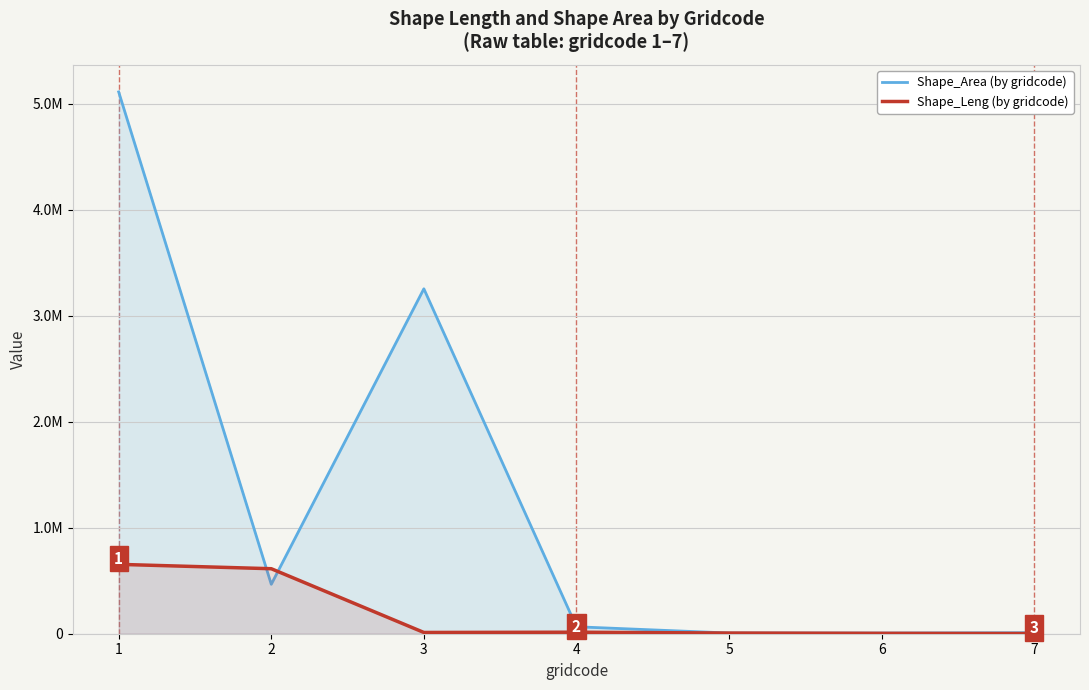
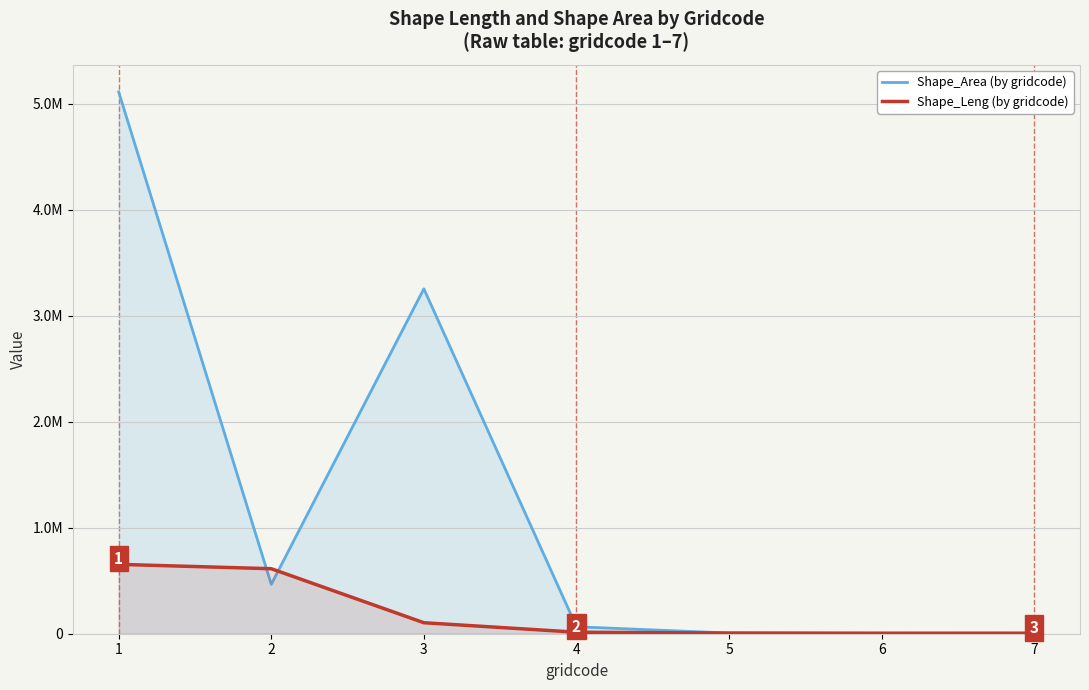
  {
    "Shape_Area (by gridcode)": {
      "1": 5110000,
      "2": 470000,
      "3": 3250000
    },
    "Shape_Leng (by gridcode)": {
      "2": 610000,
-     "3": 10000
+     "3": 100000
    }
  }
